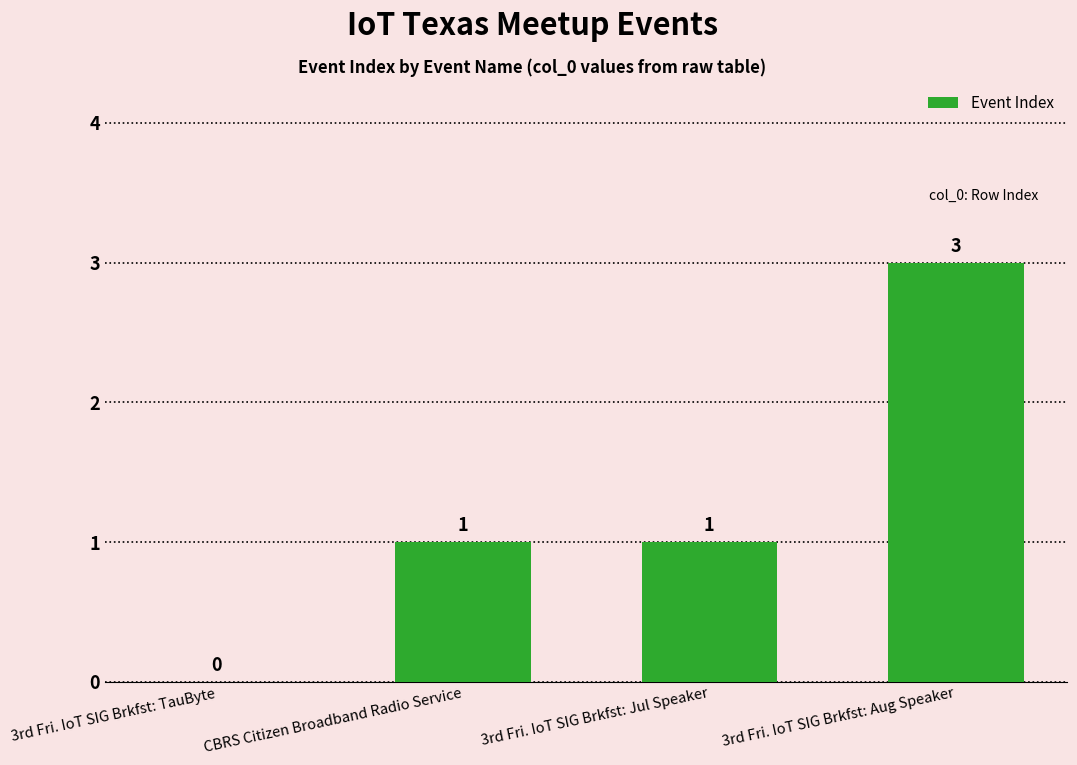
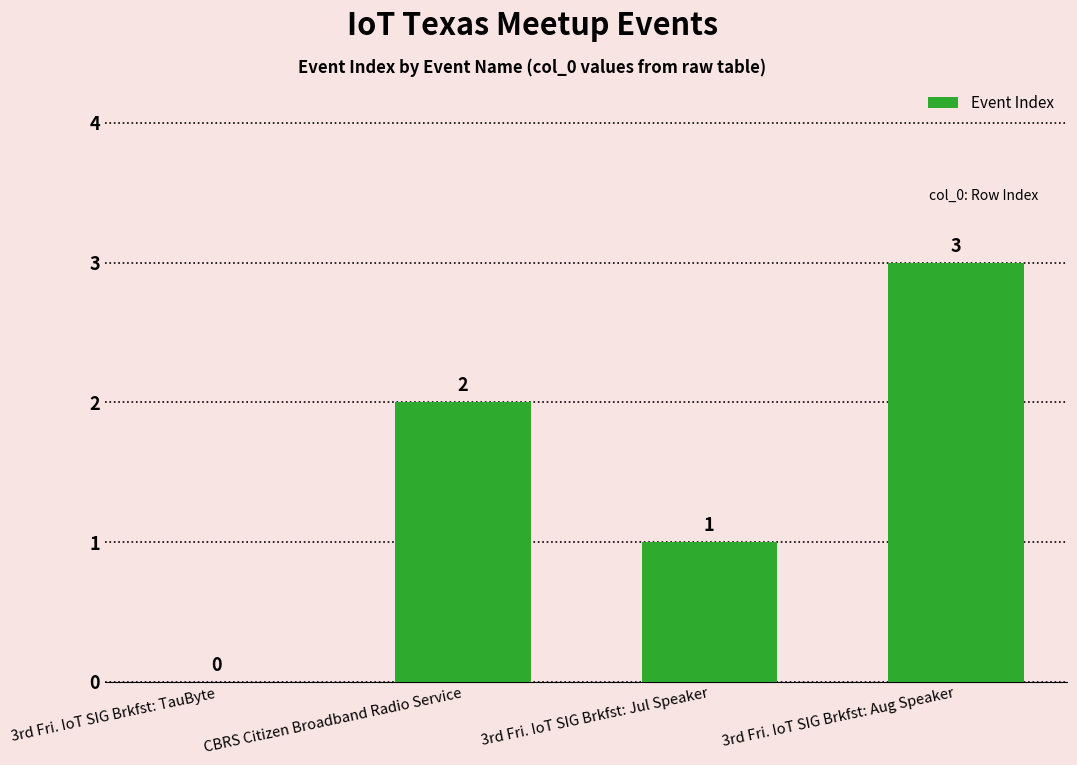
  {
    "3rd Fri. IoT SIG Brkfst: TauByte": 0,
-   "CBRS Citizen Broadband Radio Service": 1,
+   "CBRS Citizen Broadband Radio Service": 2,
    "3rd Fri. IoT SIG Brkfst: Jul Speaker": 1,
    "3rd Fri. IoT SIG Brkfst: Aug Speaker": 3
  }
